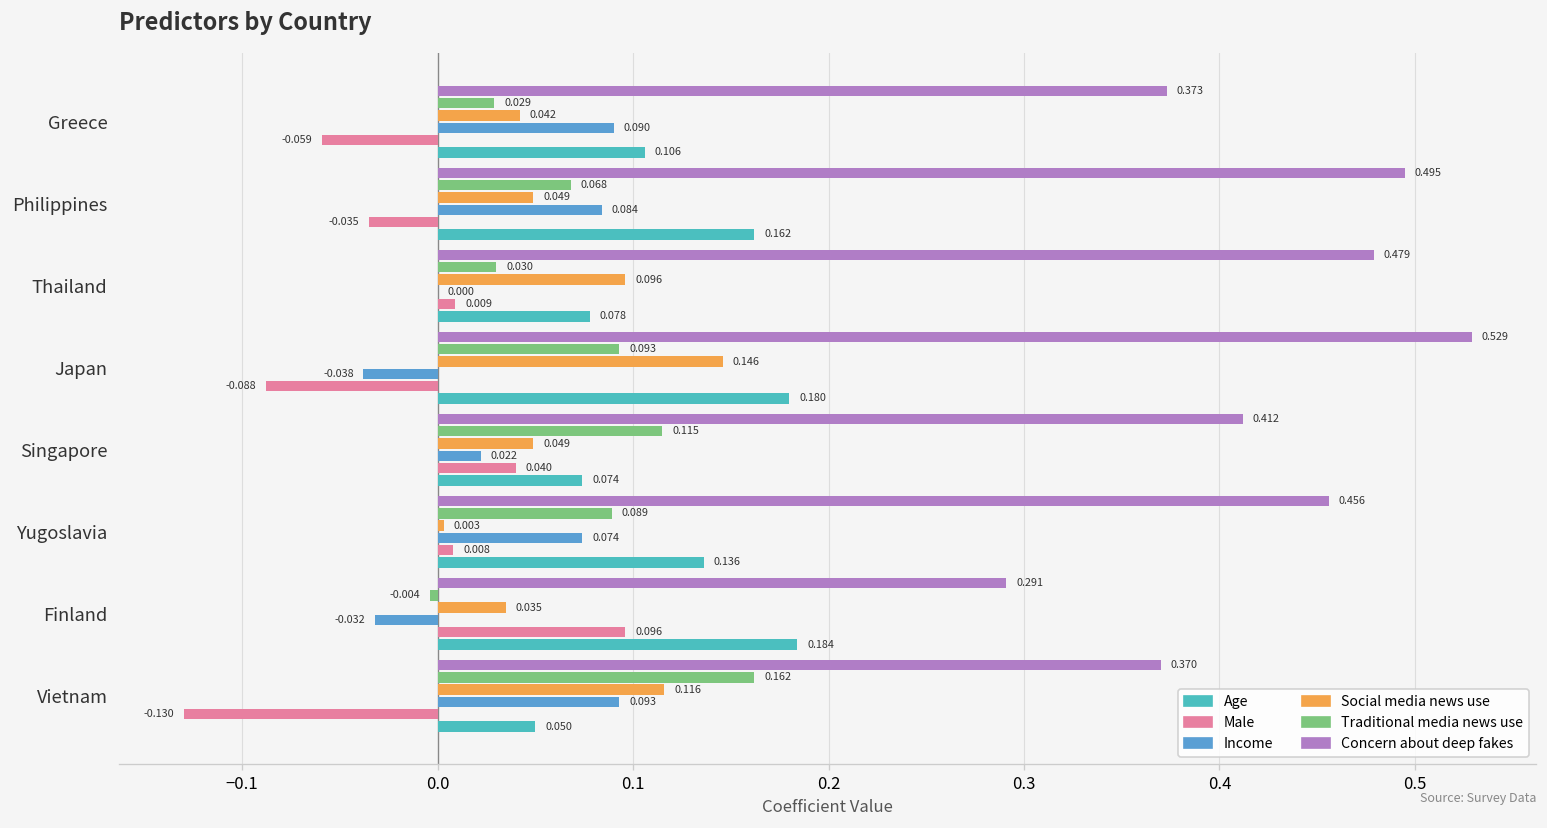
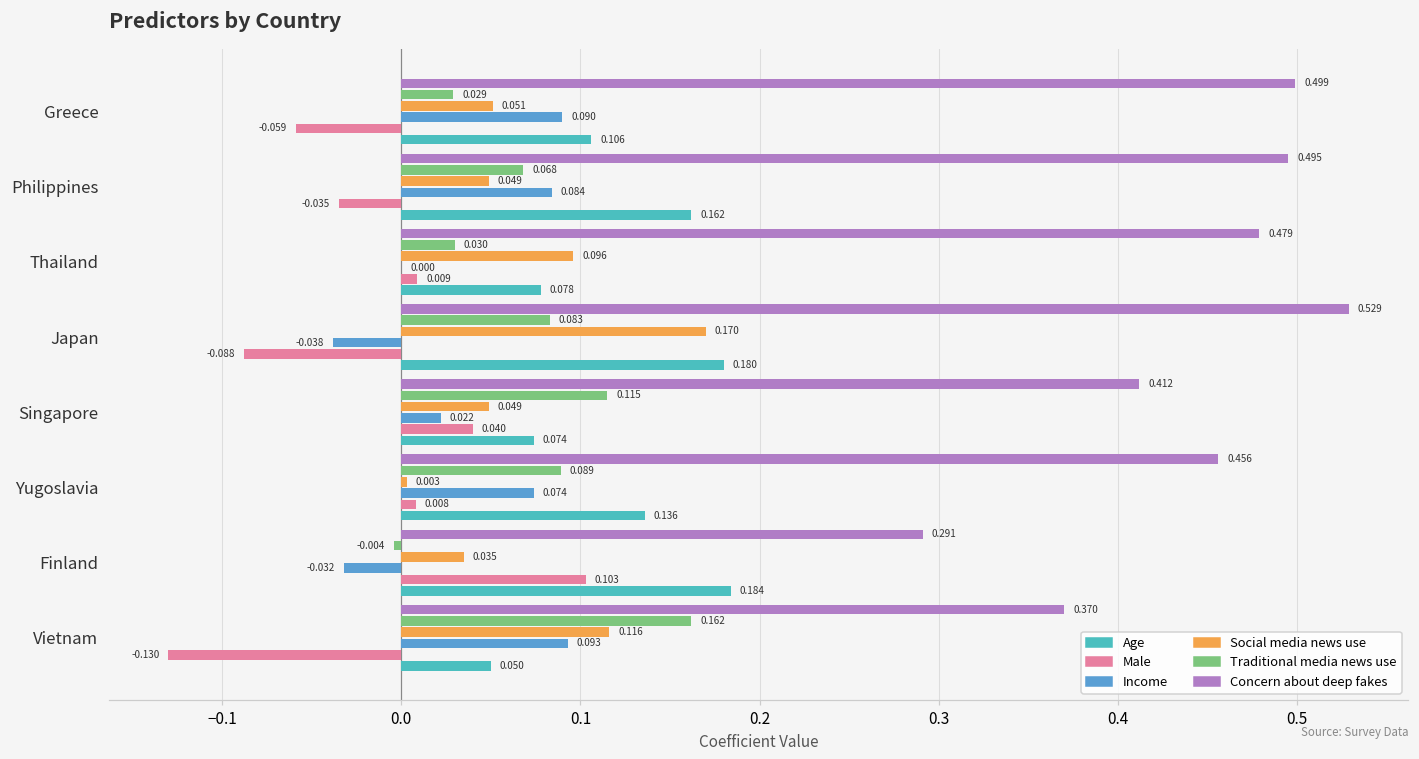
  {
    "Male": {
      "Greece": -0.059,
      "Philippines": -0.035,
      "Thailand": 0.009,
      "Japan": -0.088,
      "Singapore": 0.040,
      "Yugoslavia": 0.008,
-     "Finland": 0.096,
+     "Finland": 0.103,
      "Vietnam": -0.130
    },
    "Social media news use": {
-     "Greece": 0.042,
+     "Greece": 0.051,
      "Philippines": 0.049,
      "Thailand": 0.096,
-     "Japan": 0.146,
+     "Japan": 0.170,
      "Singapore": 0.049,
      "Yugoslavia": 0.003,
      "Finland": 0.035,
      "Vietnam": 0.116
    },
    "Traditional media news use": {
      "Greece": 0.029,
      "Philippines": 0.068,
      "Thailand": 0.030,
-     "Japan": 0.093,
+     "Japan": 0.083,
      "Singapore": 0.115,
      "Yugoslavia": 0.089,
      "Finland": -0.004,
      "Vietnam": 0.162
    },
    "Concern about deep fakes": {
-     "Greece": 0.373,
+     "Greece": 0.499,
      "Philippines": 0.495,
      "Thailand": 0.479,
      "Japan": 0.529,
      "Singapore": 0.412,
      "Yugoslavia": 0.456,
      "Finland": 0.291,
      "Vietnam": 0.370
    }
  }
